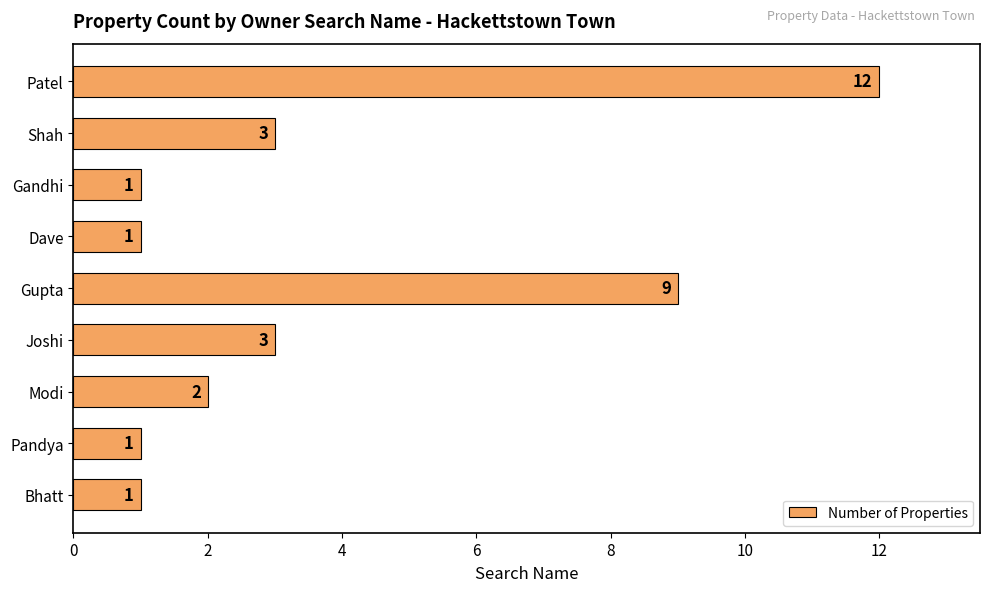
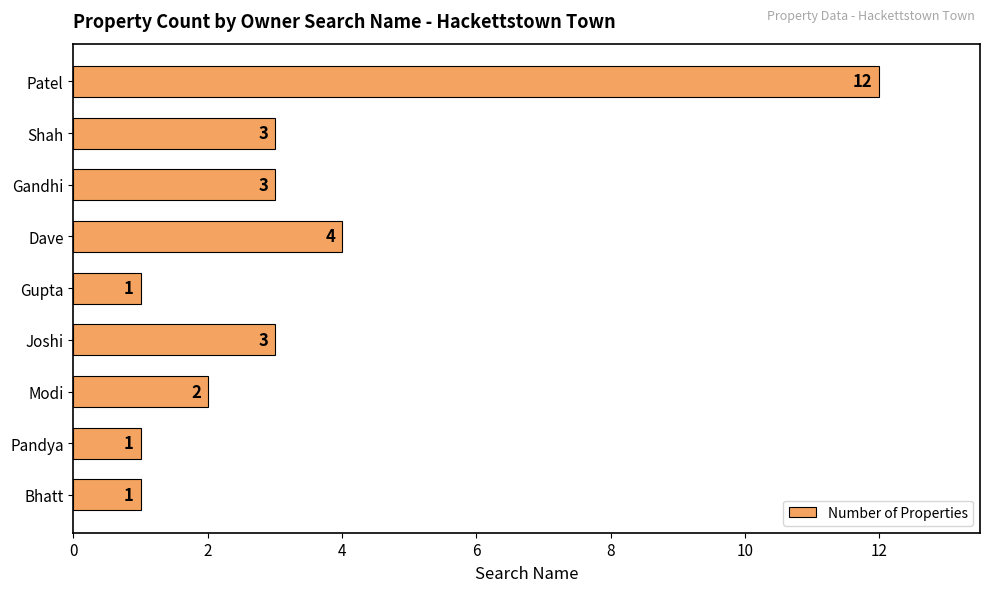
  {
    "Patel": 12,
    "Shah": 3,
-   "Gandhi": 1,
-   "Dave": 1,
-   "Gupta": 9,
+   "Gandhi": 3,
+   "Dave": 4,
+   "Gupta": 1,
    "Joshi": 3,
    "Modi": 2,
    "Pandya": 1,
    "Bhatt": 1
  }
